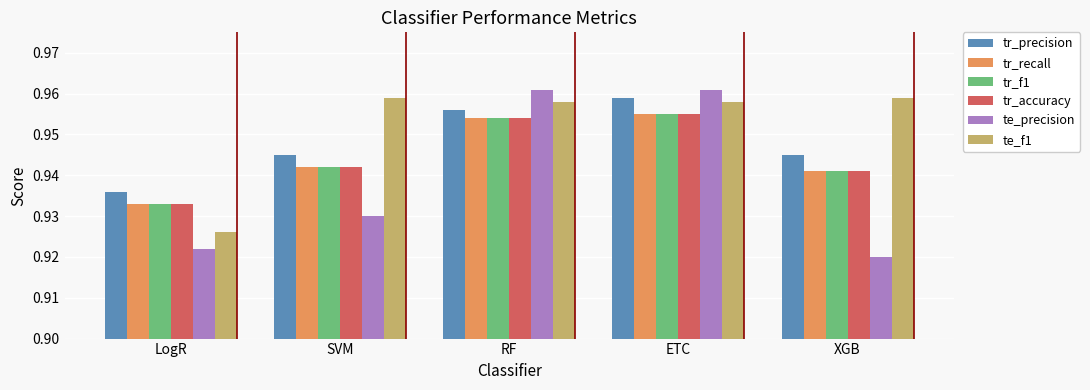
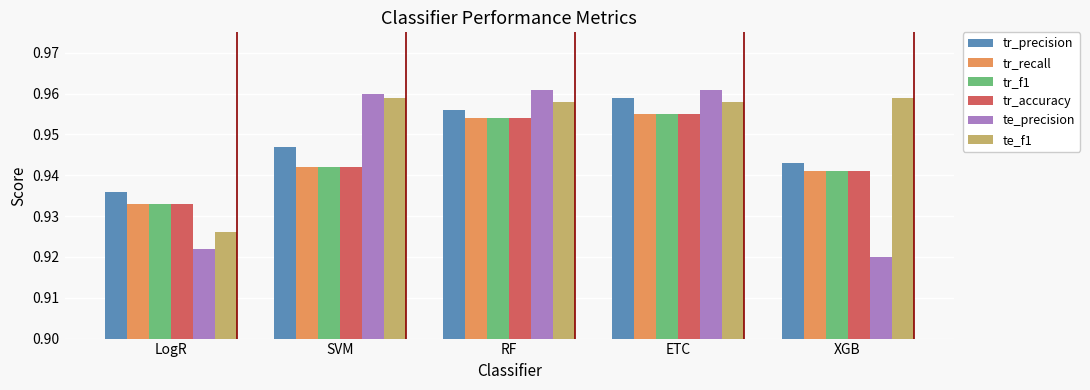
  {
    "tr_precision": {
      "LogR": 0.936,
-     "SVM": 0.945,
+     "SVM": 0.947,
      "RF": 0.956,
      "ETC": 0.959,
-     "XGB": 0.945
+     "XGB": 0.943
    },
    "tr_f1": {
      "LogR": 0.933,
      "SVM": 0.942,
      "RF": 0.954,
      "ETC": 0.955,
      "XGB": 0.941
    },
    "te_precision": {
      "LogR": 0.922,
-     "SVM": 0.93,
+     "SVM": 0.96,
      "RF": 0.961,
      "ETC": 0.961,
      "XGB": 0.92
    }
  }
